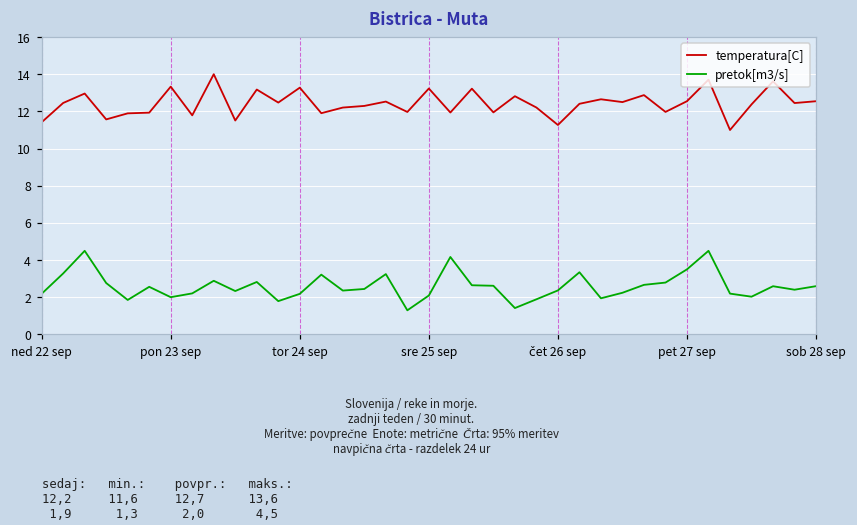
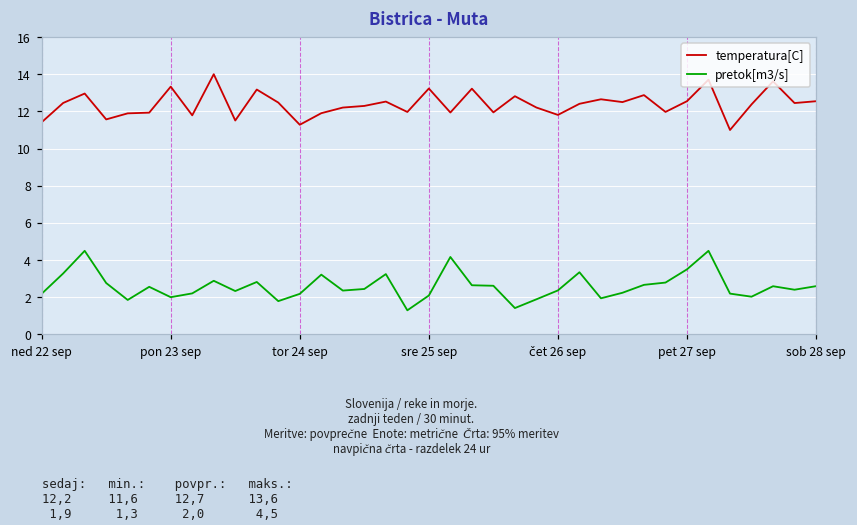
  {
    "temperatura[C]": {
      "ned 22 sep": 11.4,
      "pon 23 sep": 13.3,
-     "tor 24 sep": 13.3,
+     "tor 24 sep": 11.3,
      "sre 25 sep": 13.2,
-     "čet 26 sep": 11.3,
+     "čet 26 sep": 11.8,
      "pet 27 sep": 12.5,
      "sob 28 sep": 12.5
    },
    "pretok[m3/s]": {
      "ned 22 sep": 2.2,
      "pon 23 sep": 2.0,
      "tor 24 sep": 2.2,
      "sre 25 sep": 2.1,
      "čet 26 sep": 2.4,
      "pet 27 sep": 3.5,
      "sob 28 sep": 2.6
    }
  }
